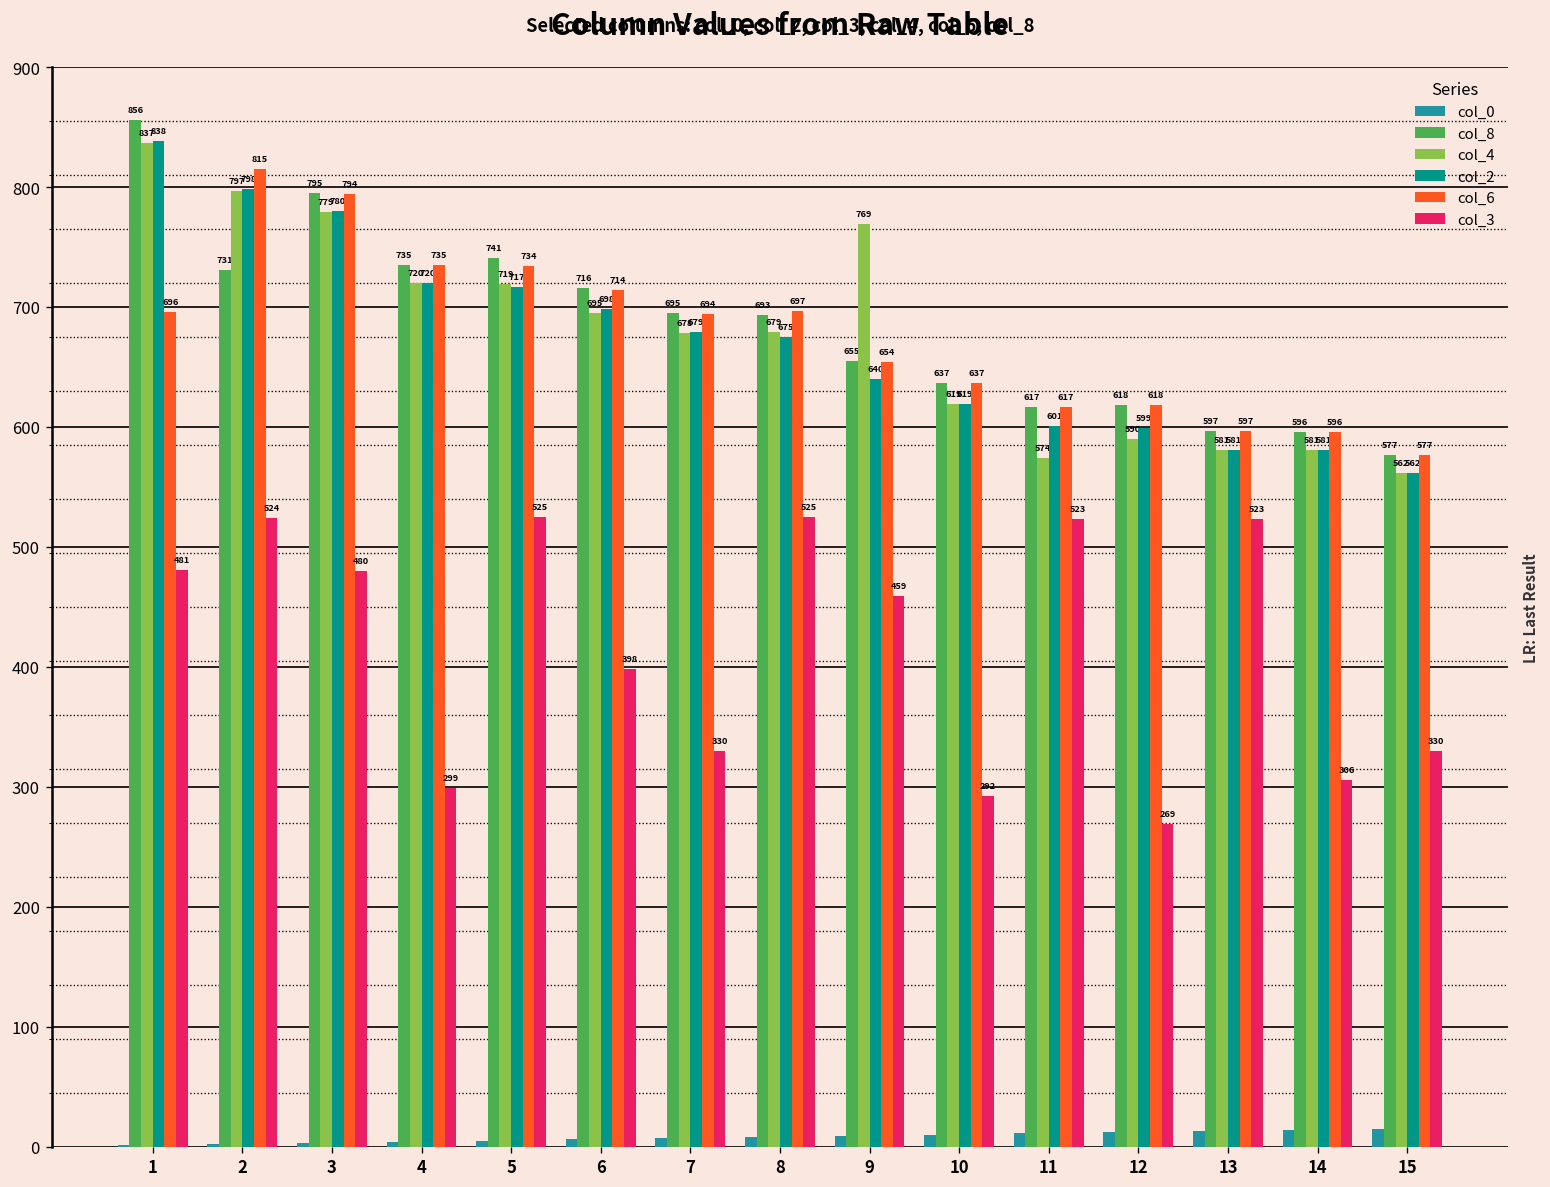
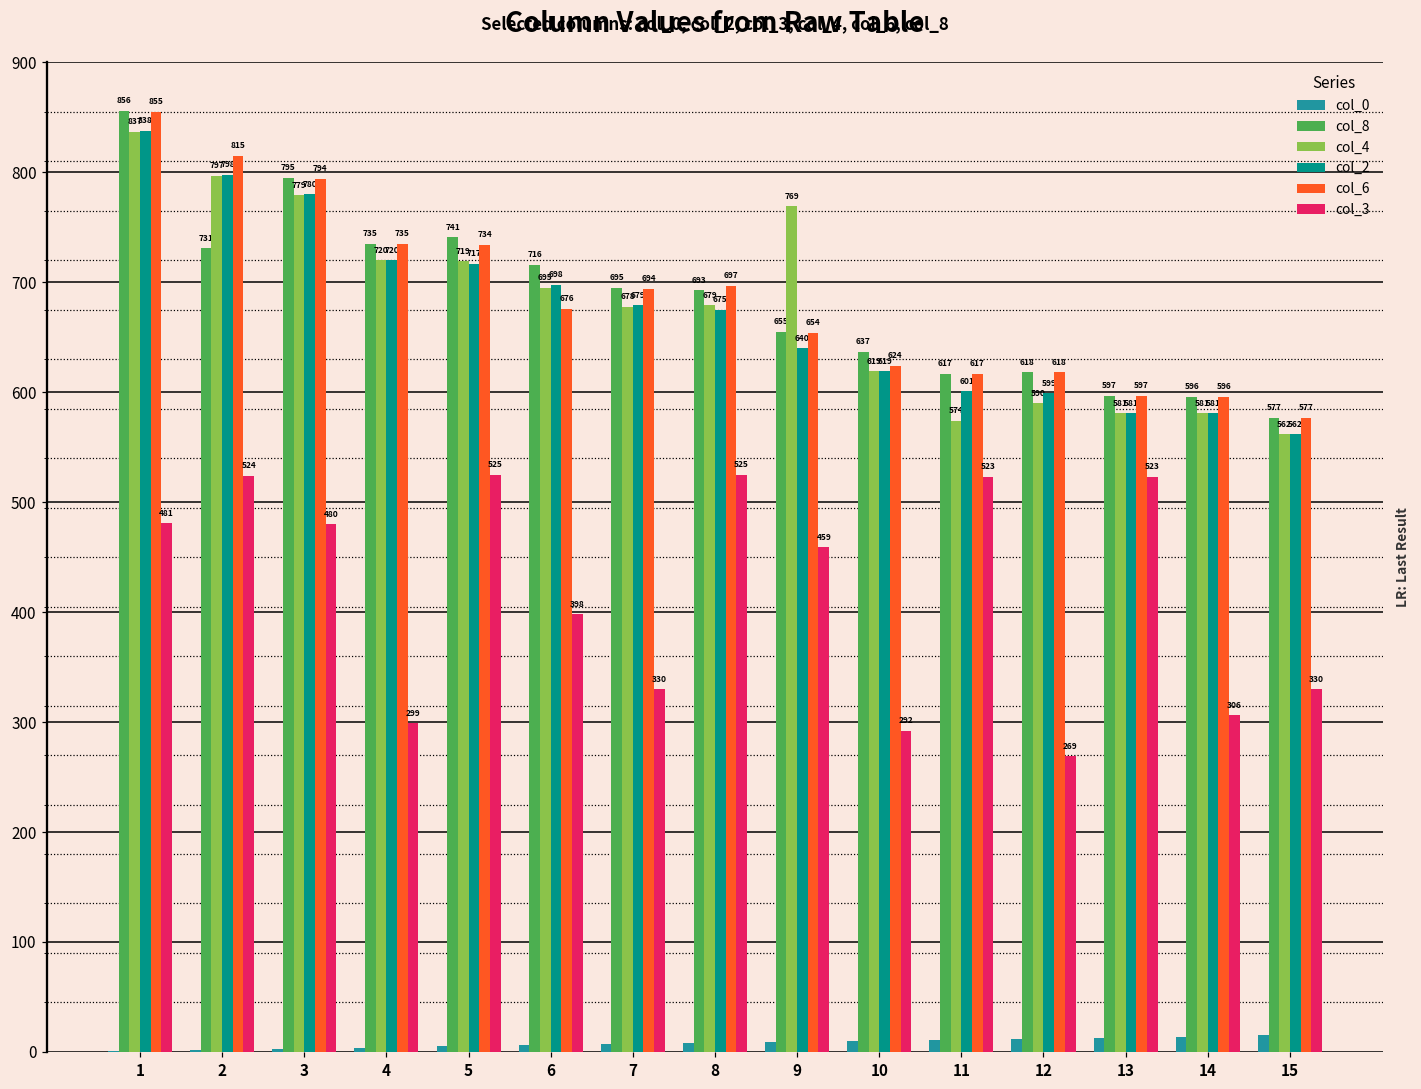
  {
    "col_8": {
      "1": 856,
      "2": 731,
      "3": 795,
      "4": 735,
      "5": 741,
      "6": 716,
      "7": 695,
      "8": 693,
      "9": 655,
      "10": 637,
      "11": 617,
      "12": 618,
      "13": 597,
      "14": 596,
      "15": 577
    },
    "col_4": {
      "9": 769,
      "11": 574,
      "12": 590
    },
    "col_6": {
-     "1": 696,
+     "1": 855,
      "2": 815,
      "3": 794,
      "4": 735,
      "5": 734,
-     "6": 714,
+     "6": 676,
      "7": 694,
      "8": 697,
      "9": 654,
-     "10": 637,
+     "10": 624,
      "11": 617,
      "12": 618,
      "13": 597,
      "14": 596,
      "15": 577
    },
    "col_3": {
      "1": 481,
      "2": 524,
      "3": 480,
      "4": 299,
      "5": 525,
      "6": 398,
      "7": 330,
      "8": 525,
      "9": 459,
      "10": 292,
      "11": 523,
      "12": 269,
      "13": 523,
      "14": 306,
      "15": 330
    }
  }
